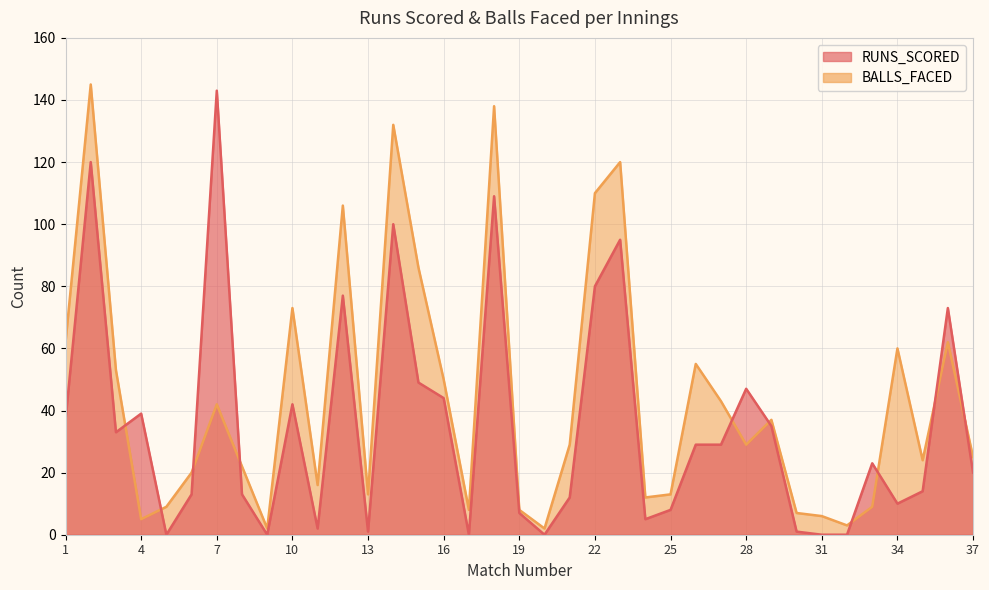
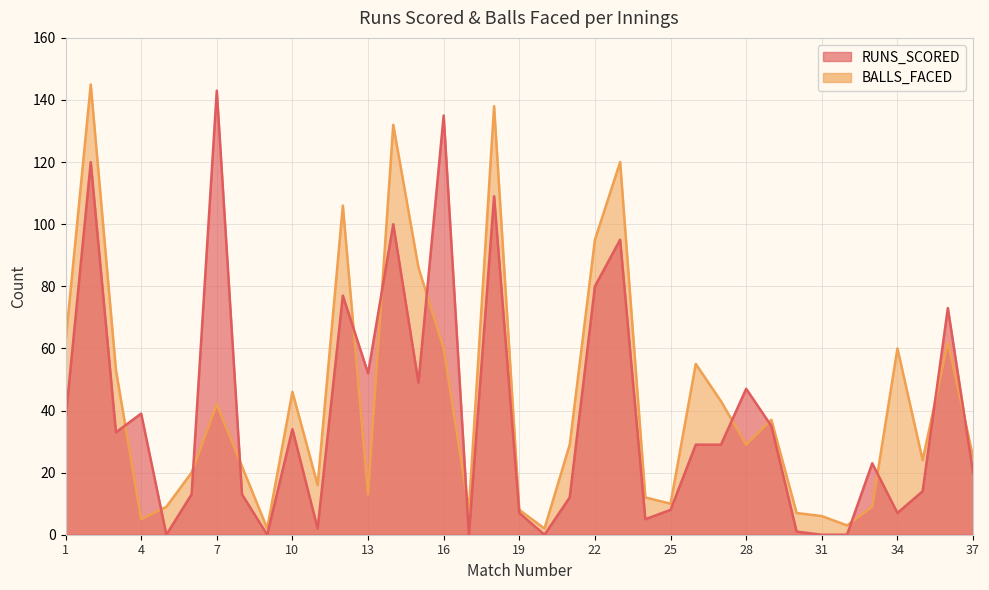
  {
    "BALLS_FACED": {
      "1": 62,
      "4": 5,
      "7": 42,
-     "10": 73,
+     "10": 46,
      "13": 13,
-     "16": 50,
+     "16": 60,
      "19": 8,
-     "22": 110,
-     "25": 13,
+     "22": 95,
+     "25": 10,
      "28": 29,
      "31": 6,
      "34": 60,
      "37": 25
    },
    "RUNS_SCORED": {
      "1": 37,
      "4": 39,
      "7": 143,
-     "10": 42,
-     "13": 1,
-     "16": 44,
+     "10": 34,
+     "13": 52,
+     "16": 135,
      "19": 7,
      "22": 80,
      "25": 8,
      "28": 47,
      "31": 0,
-     "34": 10,
+     "34": 7,
      "37": 20
    }
  }
